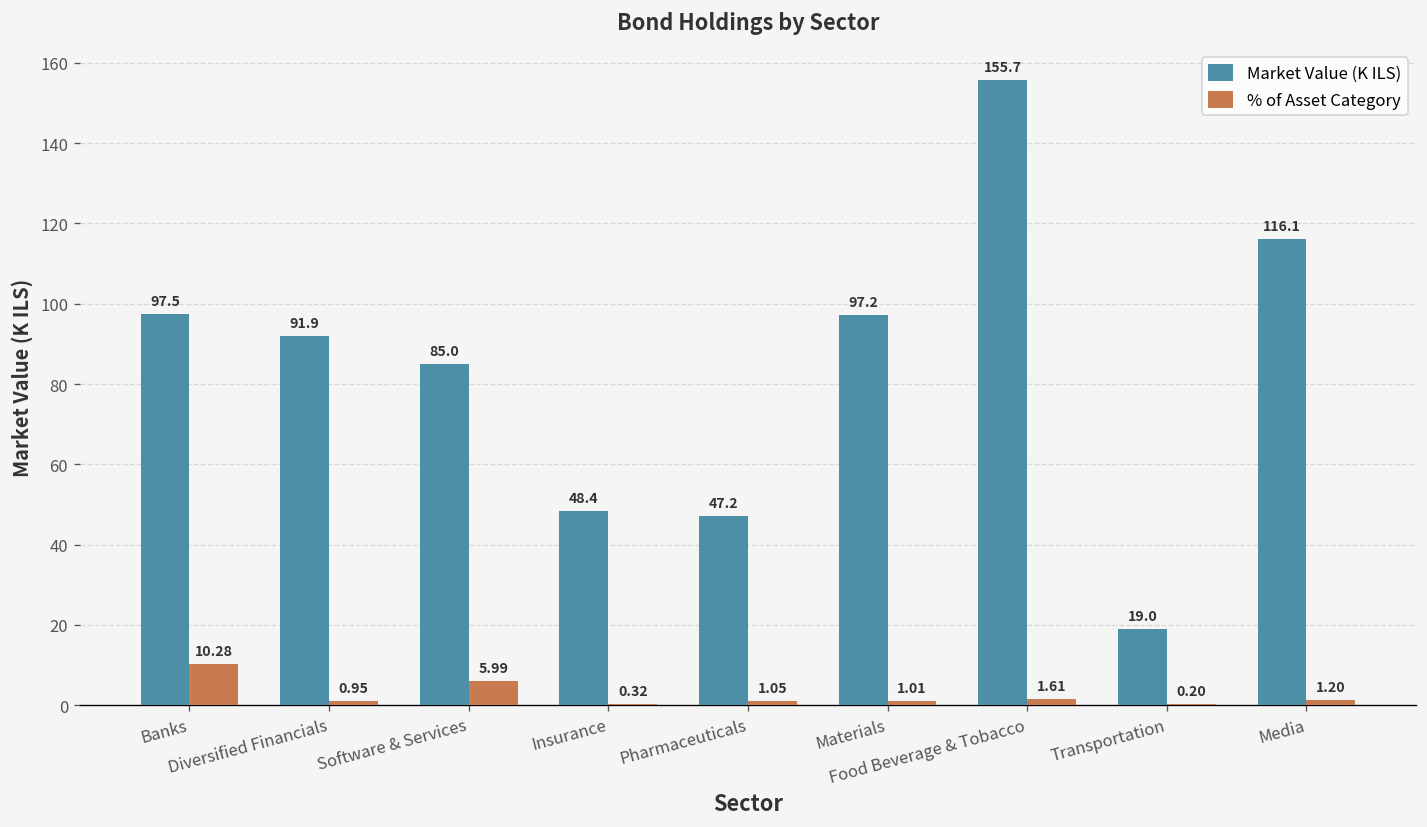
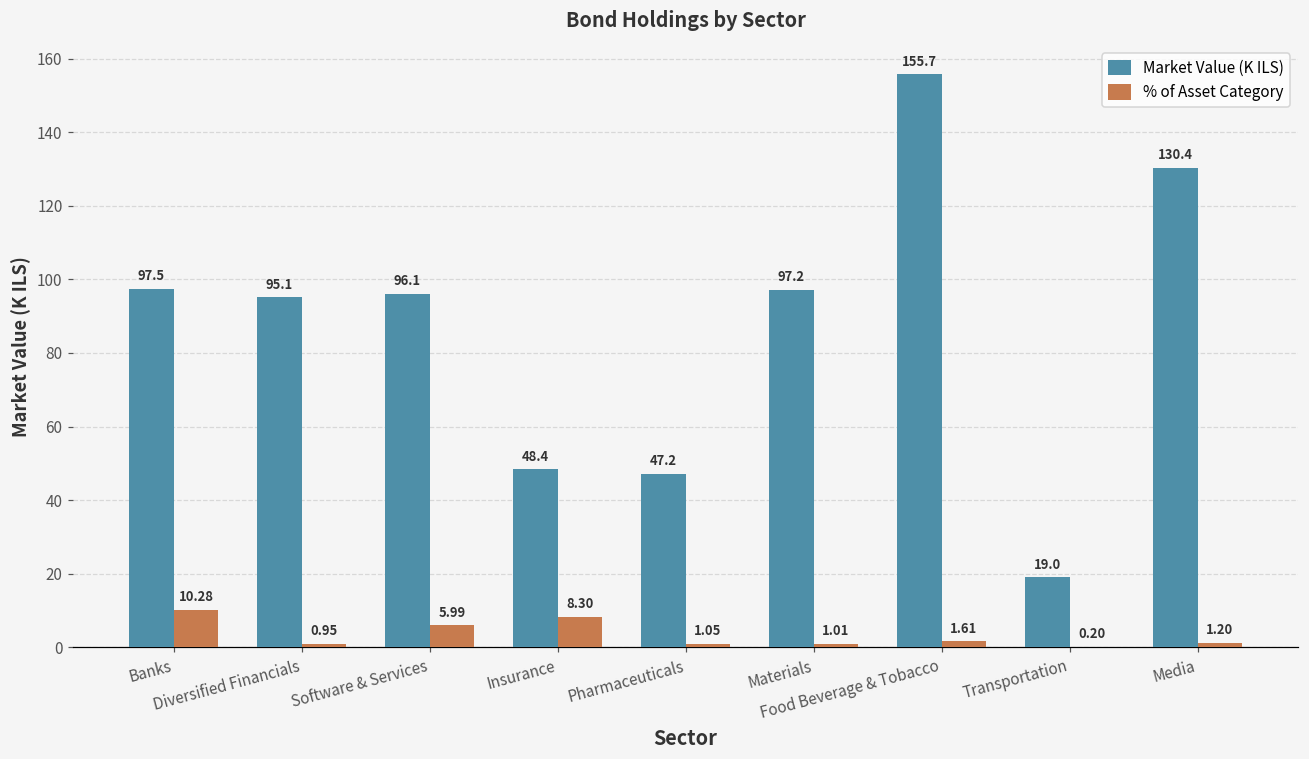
  {
    "Market Value (K ILS)": {
      "Banks": 97.5,
-     "Diversified Financials": 91.9,
-     "Software & Services": 85.0,
+     "Diversified Financials": 95.1,
+     "Software & Services": 96.1,
      "Insurance": 48.4,
      "Pharmaceuticals": 47.2,
      "Materials": 97.2,
      "Food Beverage & Tobacco": 155.7,
      "Transportation": 19.0,
-     "Media": 116.1
+     "Media": 130.4
    },
    "% of Asset Category": {
      "Banks": 10.28,
      "Diversified Financials": 0.95,
      "Software & Services": 5.99,
-     "Insurance": 0.32,
+     "Insurance": 8.30,
      "Pharmaceuticals": 1.05,
      "Materials": 1.01,
      "Food Beverage & Tobacco": 1.61,
      "Transportation": 0.20,
      "Media": 1.20
    }
  }
